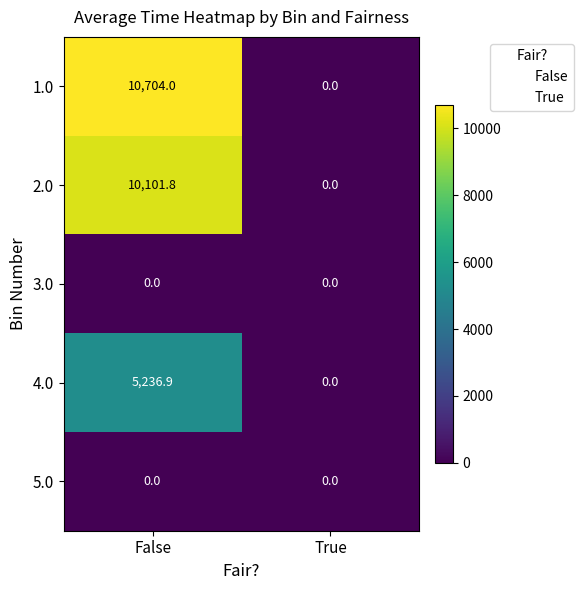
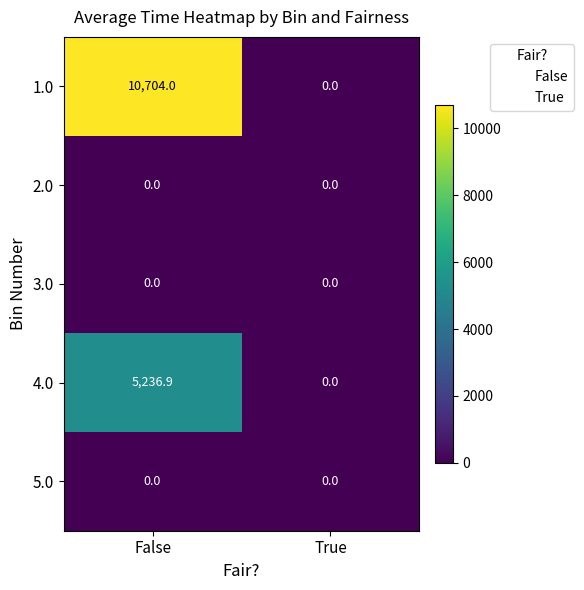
  {
    "1.0": {
      "False": "10,704.0",
      "True": "0.0"
    },
    "2.0": {
-     "False": "10,101.8",
+     "False": "0.0",
      "True": "0.0"
    },
    "3.0": {
      "False": "0.0",
      "True": "0.0"
    },
    "4.0": {
      "False": "5,236.9",
      "True": "0.0"
    },
    "5.0": {
      "False": "0.0",
      "True": "0.0"
    }
  }
